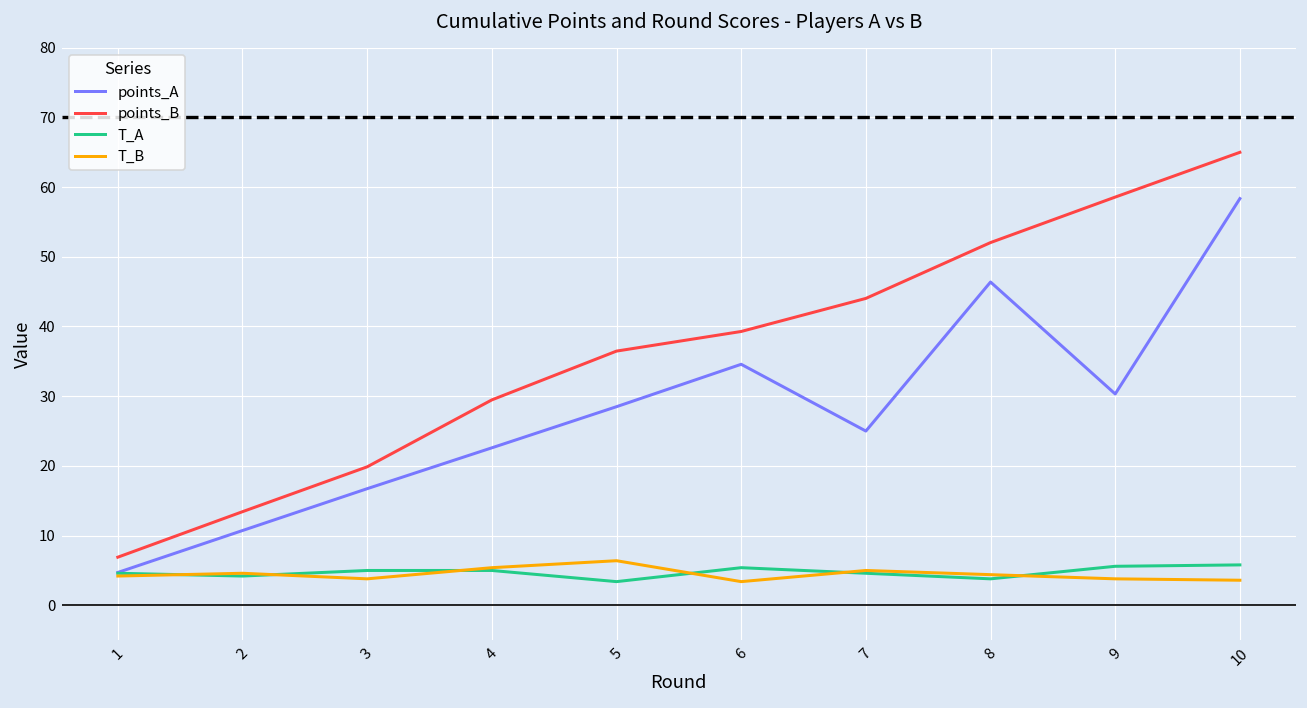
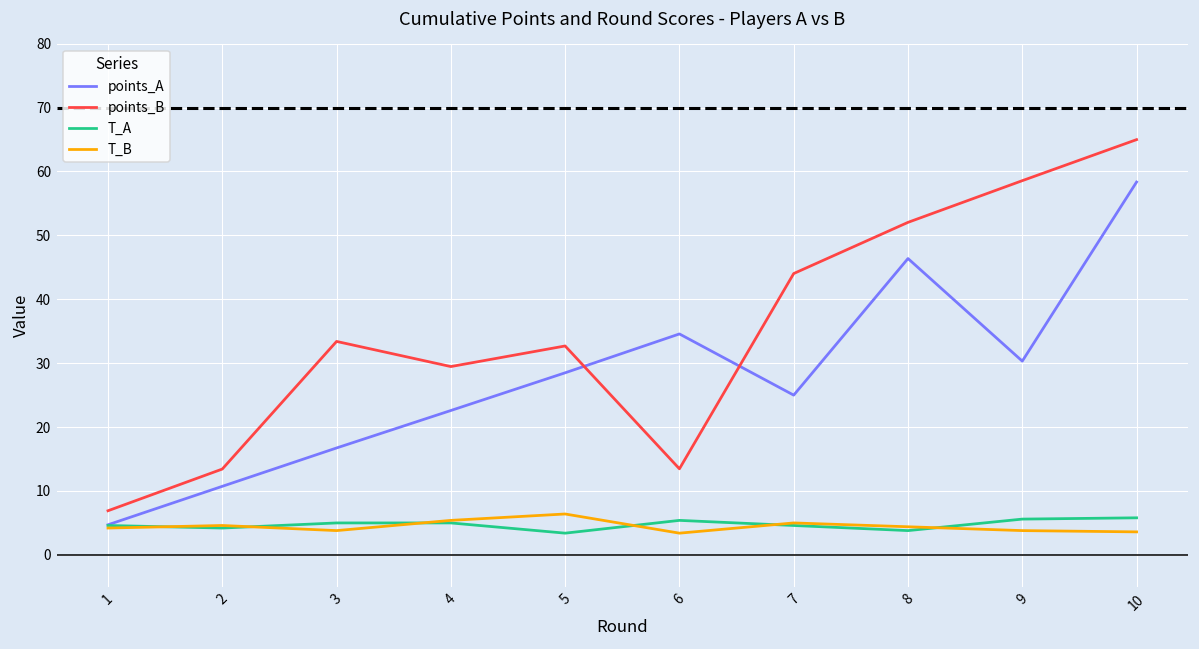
  {
    "points_A": {
      "2": 11,
      "3": 17,
      "4": 23,
      "5": 28,
      "6": 35,
      "7": 25,
      "8": 46,
      "9": 30,
      "10": 58
    },
    "points_B": {
      "1": 7,
      "2": 13,
-     "3": 20,
+     "3": 33,
      "4": 29,
-     "5": 36,
-     "6": 39,
+     "5": 33,
+     "6": 13,
      "7": 44,
      "8": 52,
      "9": 59,
      "10": 65
    },
    "T_A": {
      "3": 5,
      "5": 3,
      "6": 5,
      "8": 4,
      "9": 6,
      "10": 6
    },
    "T_B": {
      "3": 4,
      "5": 6,
      "6": 3,
      "8": 4,
      "9": 4,
      "10": 4
    }
  }
